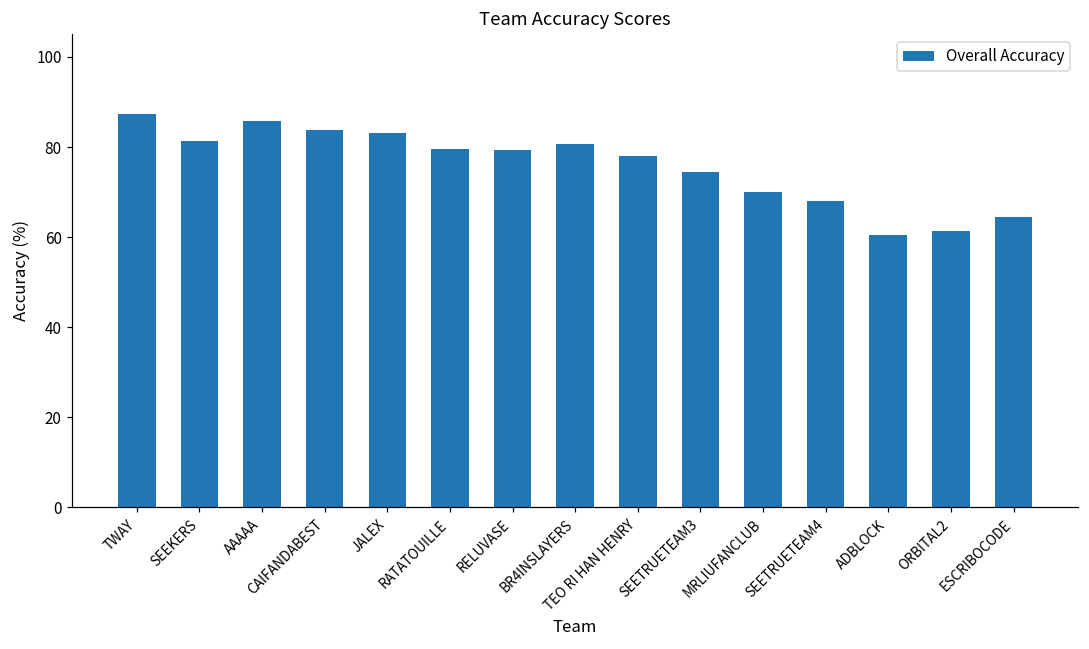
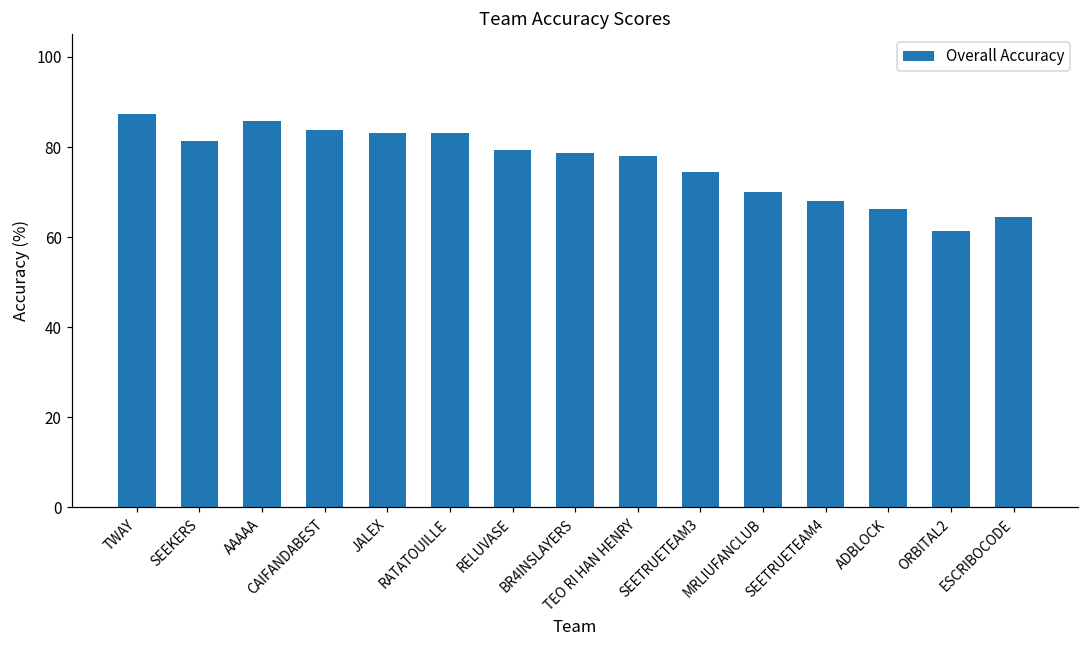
  {
    "TWAY": 87,
    "SEEKERS": 81,
    "AAAAA": 86,
    "CAIFANDABEST": 84,
    "JALEX": 83,
-   "RATATOUILLE": 80,
+   "RATATOUILLE": 83,
    "RELUVASE": 79,
-   "BR4INSLAYERS": 81,
+   "BR4INSLAYERS": 79,
    "TEO RI HAN HENRY": 78,
    "SEETRUETEAM3": 74,
    "MRLIUFANCLUB": 70,
    "SEETRUETEAM4": 68,
-   "ADBLOCK": 60,
+   "ADBLOCK": 66,
    "ORBITAL2": 61,
    "ESCRIBOCODE": 64
  }
